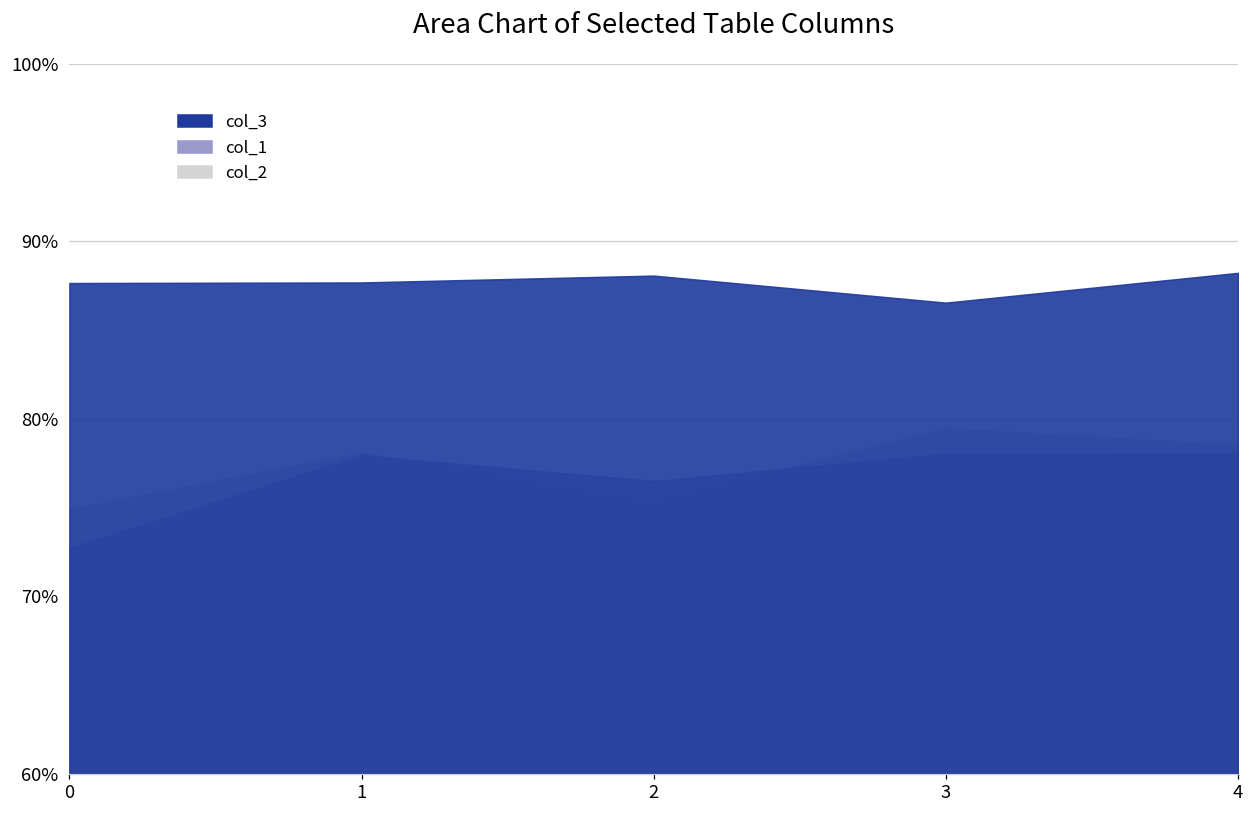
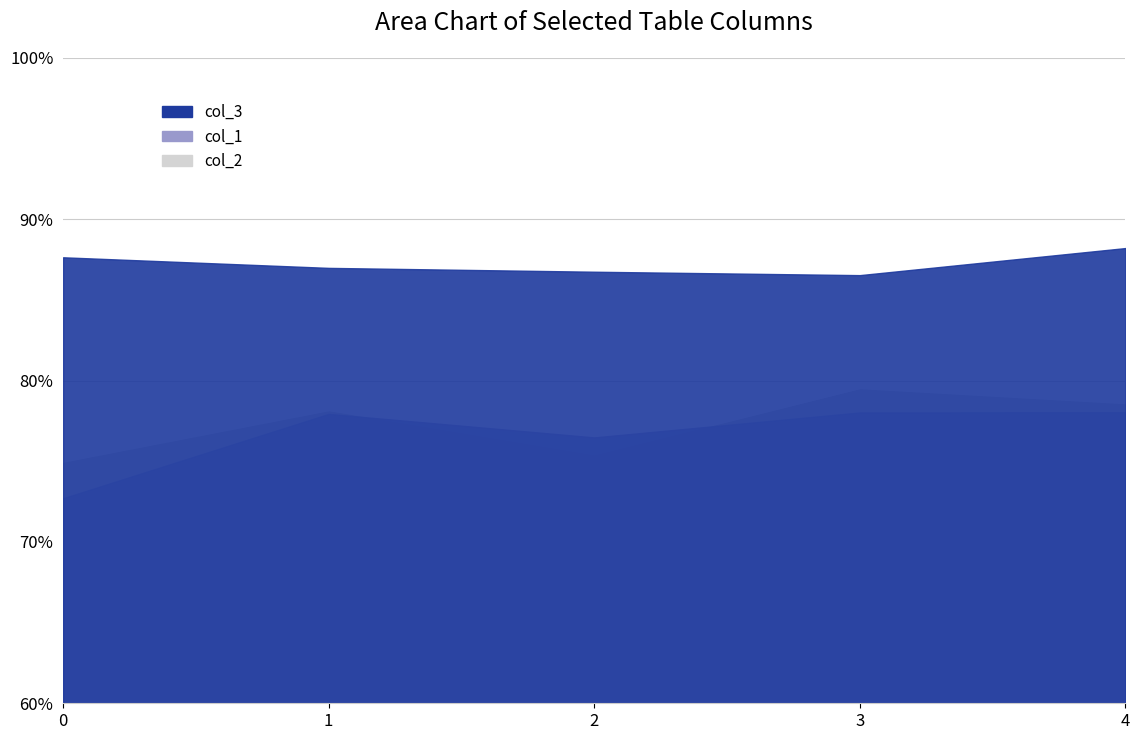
  {
    "col_2": {
      "0": "74.9%",
      "2": "75.3%",
      "3": "79.5%",
      "4": "78.5%"
    },
    "col_1": {
      "0": "72.7%",
      "2": "76.5%",
      "3": "78.0%",
      "4": "78.0%"
    },
    "col_3": {
      "0": "87.6%",
-     "1": "87.7%",
-     "2": "88.1%",
+     "1": "87.0%",
+     "2": "86.7%",
      "3": "86.5%",
      "4": "88.2%"
    }
  }
